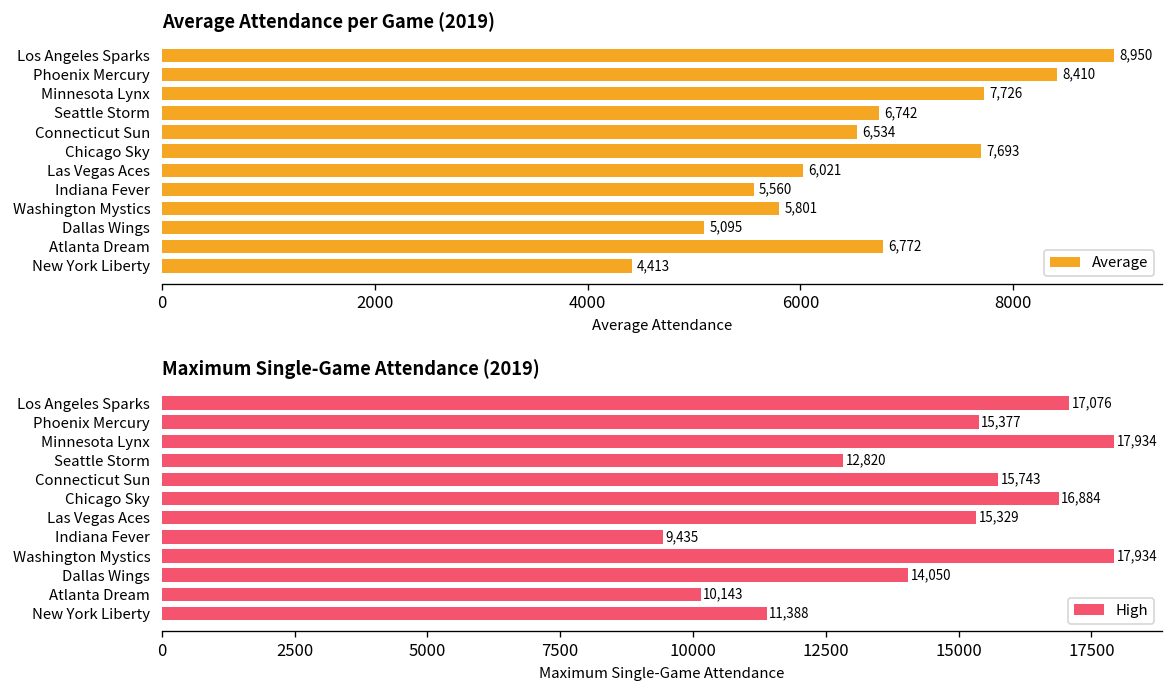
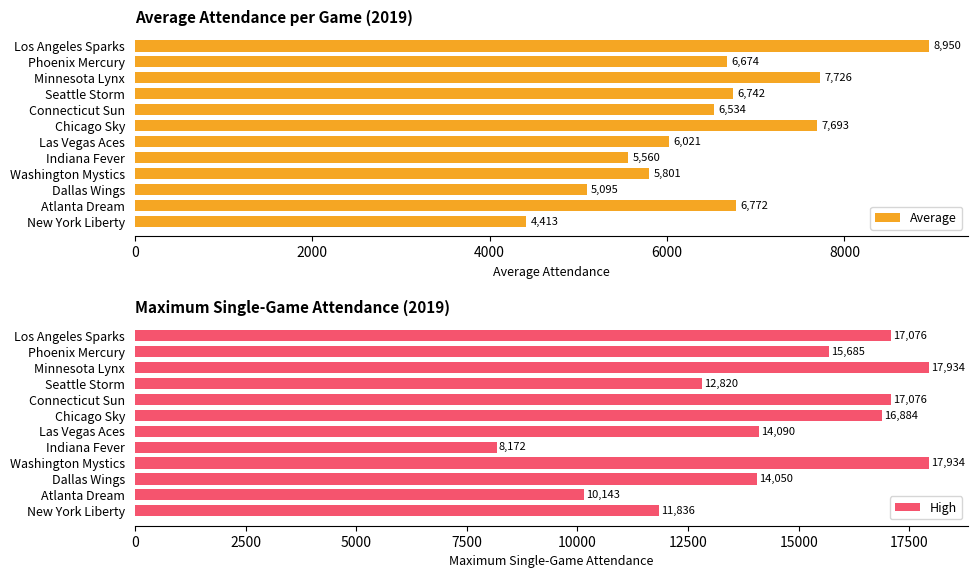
  {
    "Average Attendance per Game (2019)": {
      "Los Angeles Sparks": "8,950",
-     "Phoenix Mercury": "8,410",
+     "Phoenix Mercury": "6,674",
      "Minnesota Lynx": "7,726",
      "Seattle Storm": "6,742",
      "Connecticut Sun": "6,534",
      "Chicago Sky": "7,693",
      "Las Vegas Aces": "6,021",
      "Indiana Fever": "5,560",
      "Washington Mystics": "5,801",
      "Dallas Wings": "5,095",
      "Atlanta Dream": "6,772",
      "New York Liberty": "4,413"
    },
    "Maximum Single-Game Attendance (2019)": {
      "Los Angeles Sparks": "17,076",
-     "Phoenix Mercury": "15,377",
+     "Phoenix Mercury": "15,685",
      "Minnesota Lynx": "17,934",
      "Seattle Storm": "12,820",
-     "Connecticut Sun": "15,743",
+     "Connecticut Sun": "17,076",
      "Chicago Sky": "16,884",
-     "Las Vegas Aces": "15,329",
-     "Indiana Fever": "9,435",
+     "Las Vegas Aces": "14,090",
+     "Indiana Fever": "8,172",
      "Washington Mystics": "17,934",
      "Dallas Wings": "14,050",
      "Atlanta Dream": "10,143",
-     "New York Liberty": "11,388"
+     "New York Liberty": "11,836"
    }
  }
